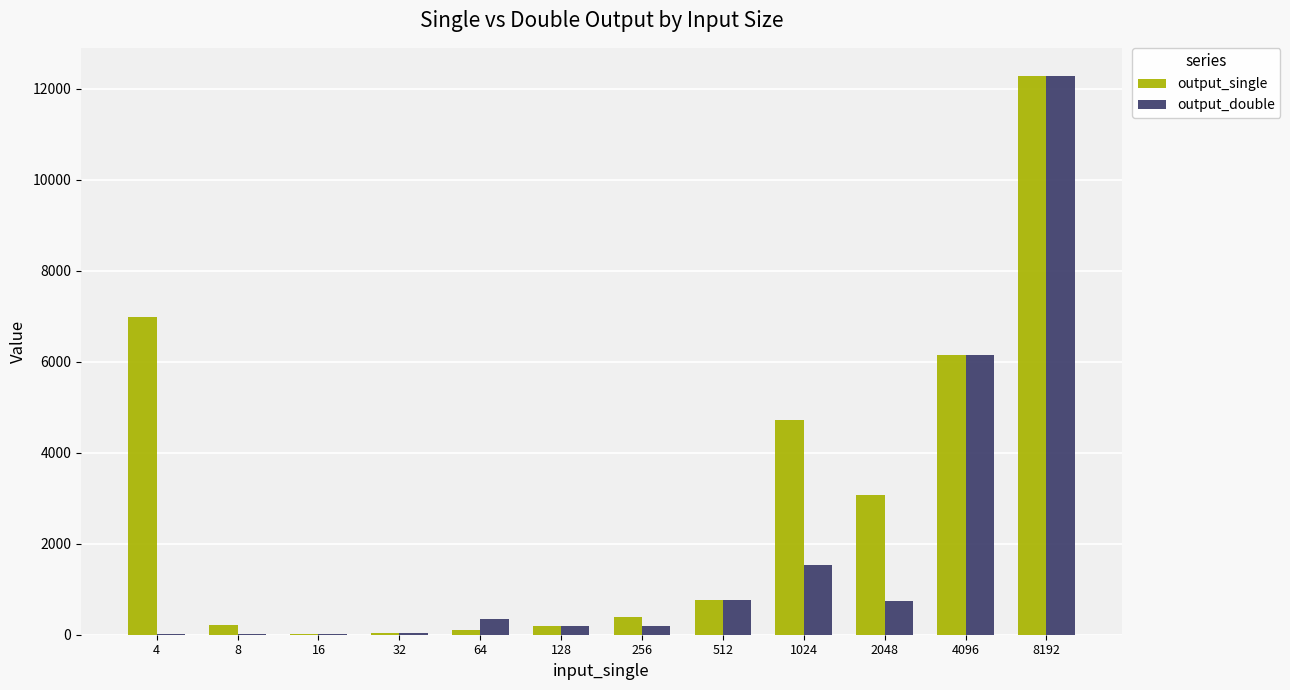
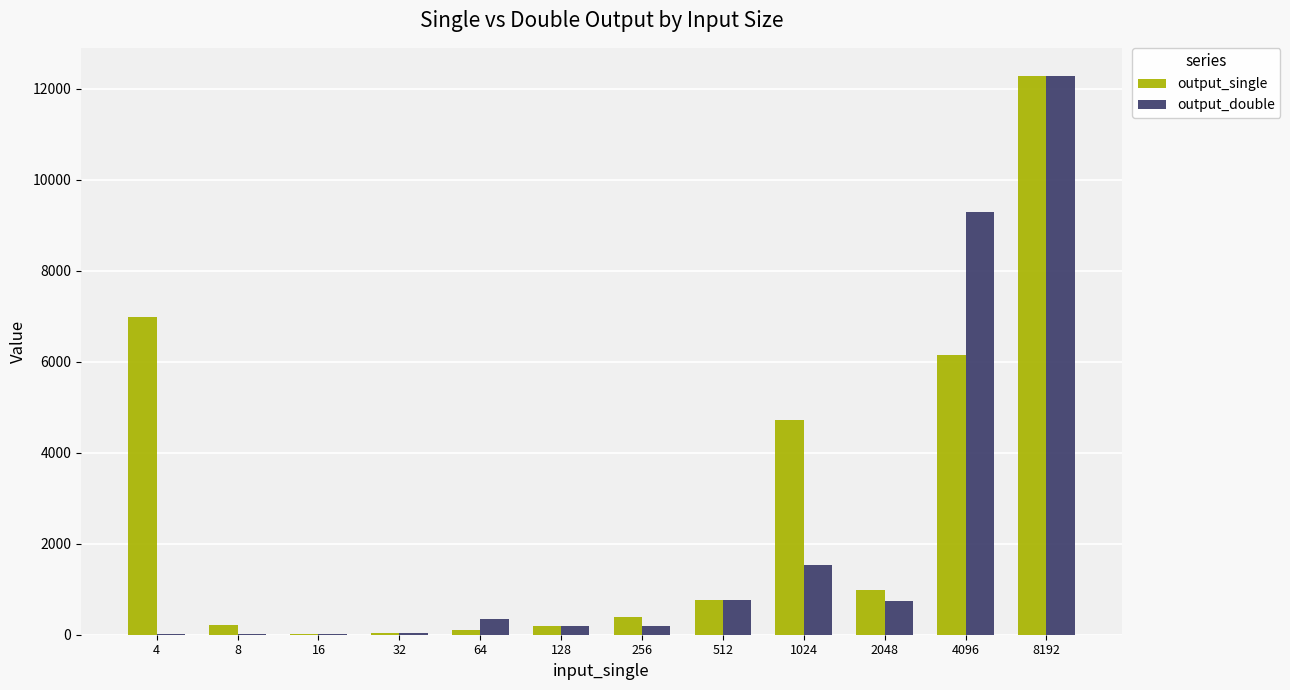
  {
    "output_single": {
      "4": 7000,
      "8": 200,
      "64": 100,
      "128": 200,
      "256": 400,
      "512": 800,
      "1024": 4700,
-     "2048": 3100,
+     "2048": 1000,
      "4096": 6100,
      "8192": 12300
    },
    "output_double": {
      "64": 300,
      "128": 200,
      "256": 200,
      "512": 800,
      "1024": 1500,
      "2048": 700,
-     "4096": 6100,
+     "4096": 9300,
      "8192": 12300
    }
  }
